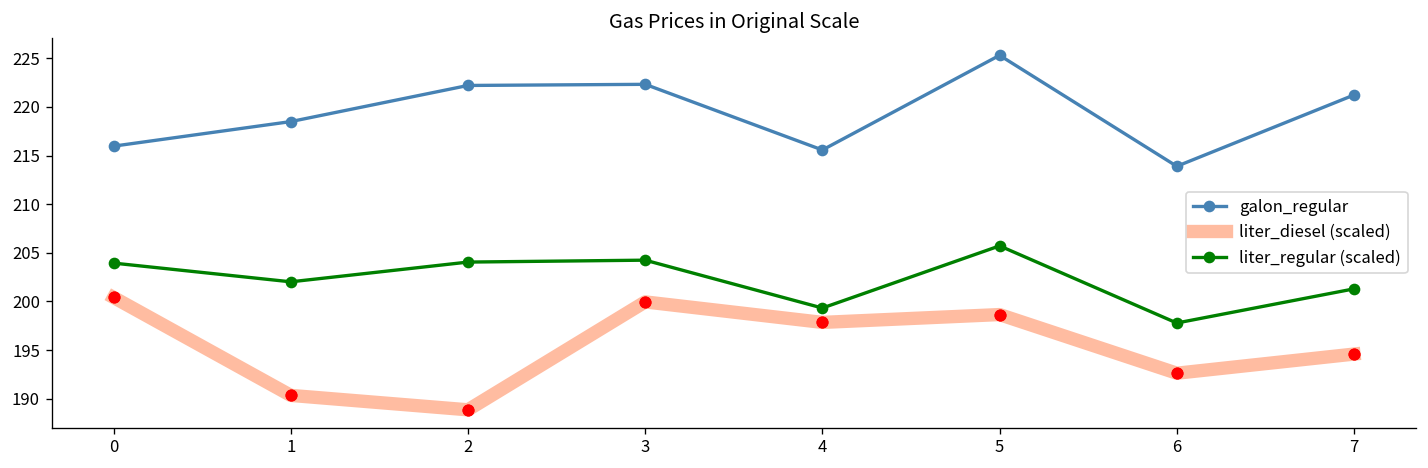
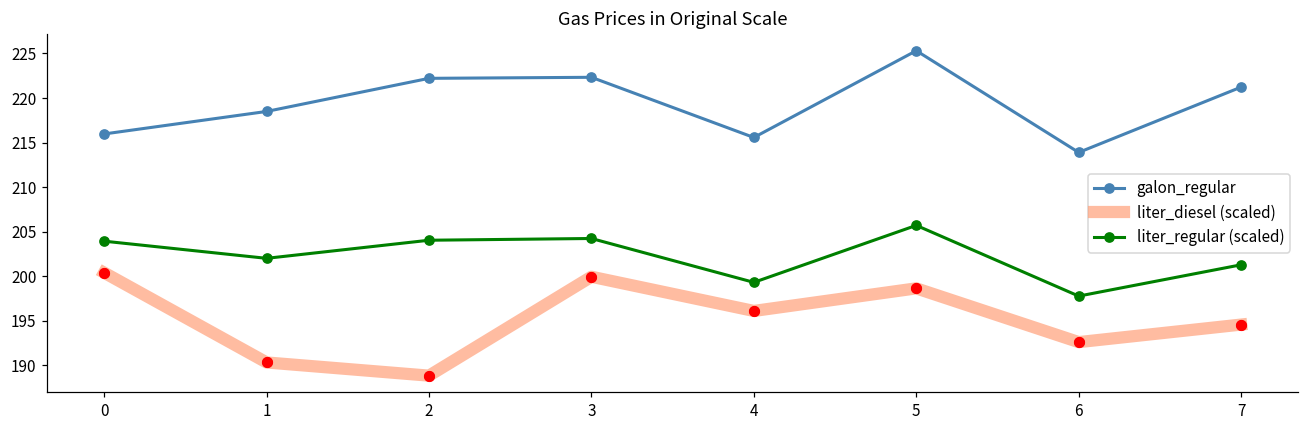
  {
    "galon_regular": {
      "0": 216,
      "1": 218,
      "2": 222,
      "3": 222,
      "4": 216,
      "5": 225,
      "6": 214,
      "7": 221
    },
    "liter_diesel (scaled)": {
      "0": 200,
      "1": 190,
      "2": 189,
      "3": 200,
-     "4": 198,
+     "4": 196,
      "5": 199,
      "6": 193,
      "7": 195
    },
    "liter_regular (scaled)": {
      "0": 204,
      "1": 202,
      "2": 204,
      "3": 204,
      "4": 199,
      "5": 206,
      "6": 198,
      "7": 201
    }
  }
